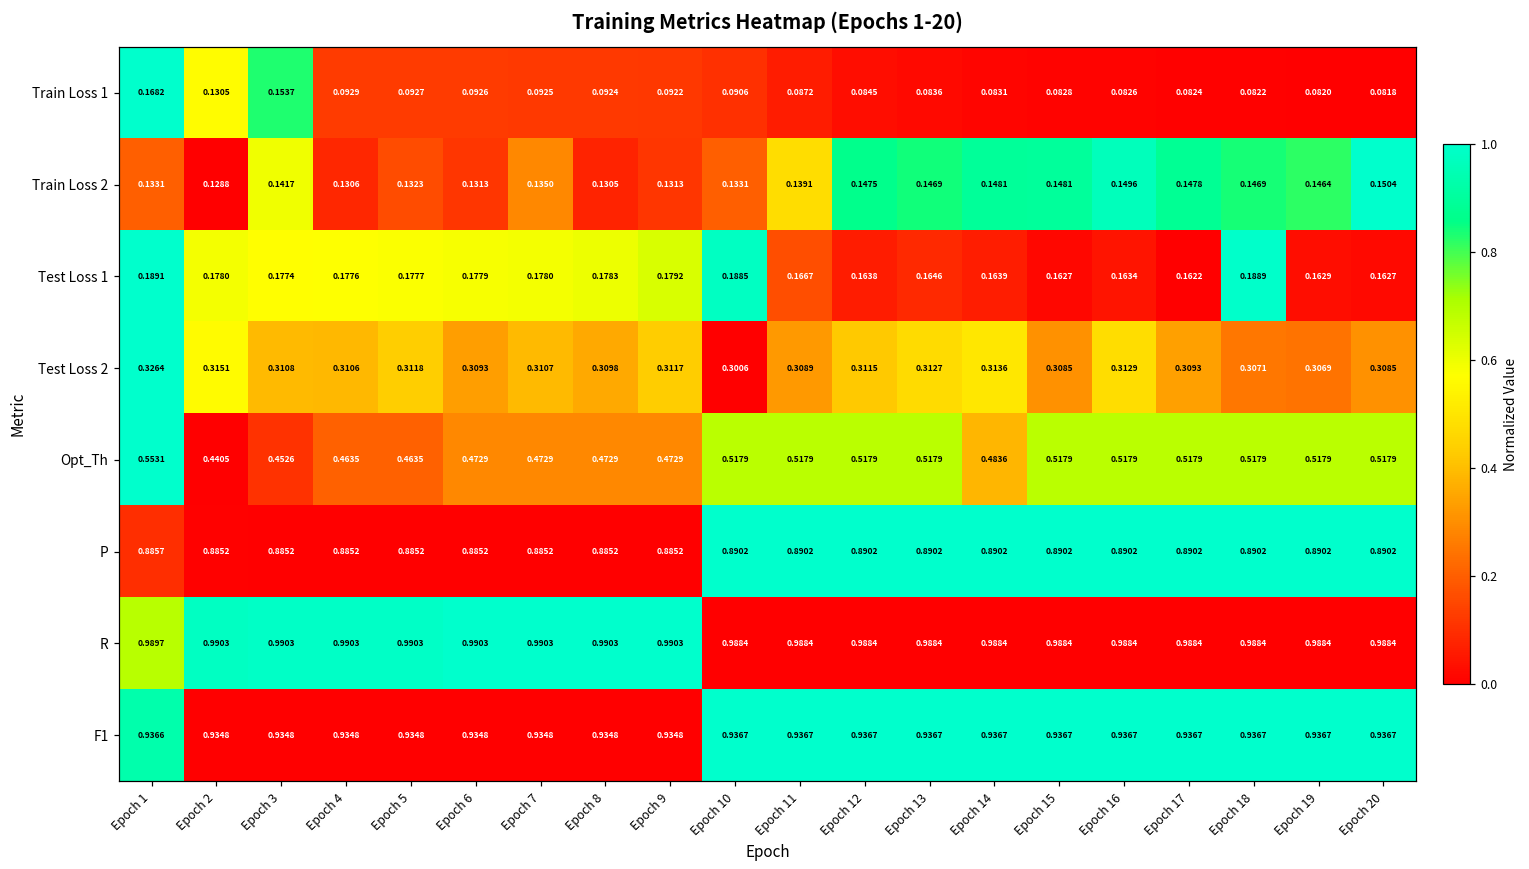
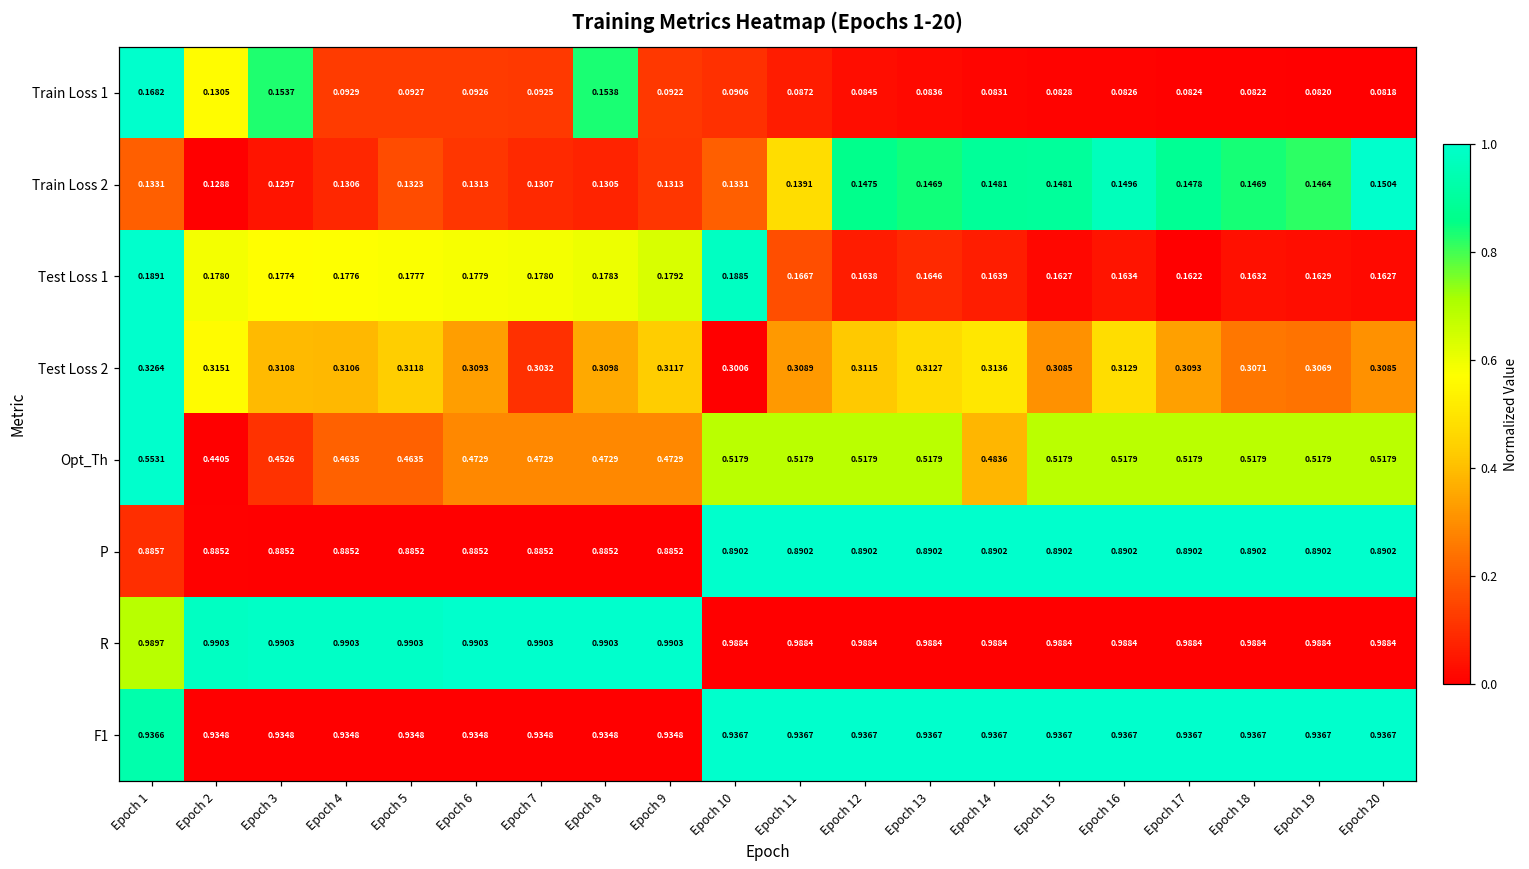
  {
    "Train Loss 1": {
      "Epoch 1": 0.1682,
      "Epoch 2": 0.1305,
      "Epoch 3": 0.1537,
      "Epoch 4": 0.0929,
      "Epoch 5": 0.0927,
      "Epoch 6": 0.0926,
      "Epoch 7": 0.0925,
-     "Epoch 8": 0.0924,
+     "Epoch 8": 0.1538,
      "Epoch 9": 0.0922,
      "Epoch 10": 0.0906,
      "Epoch 11": 0.0872,
      "Epoch 12": 0.0845,
      "Epoch 13": 0.0836,
      "Epoch 14": 0.0831,
      "Epoch 15": 0.0828,
      "Epoch 16": 0.0826,
      "Epoch 17": 0.0824,
      "Epoch 18": 0.0822,
      "Epoch 19": 0.0820,
      "Epoch 20": 0.0818
    },
    "Train Loss 2": {
      "Epoch 1": 0.1331,
      "Epoch 2": 0.1288,
-     "Epoch 3": 0.1417,
+     "Epoch 3": 0.1297,
      "Epoch 4": 0.1306,
      "Epoch 5": 0.1323,
      "Epoch 6": 0.1313,
-     "Epoch 7": 0.1350,
+     "Epoch 7": 0.1307,
      "Epoch 8": 0.1305,
      "Epoch 9": 0.1313,
      "Epoch 10": 0.1331,
      "Epoch 11": 0.1391,
      "Epoch 12": 0.1475,
      "Epoch 13": 0.1469,
      "Epoch 14": 0.1481,
      "Epoch 15": 0.1481,
      "Epoch 16": 0.1496,
      "Epoch 17": 0.1478,
      "Epoch 18": 0.1469,
      "Epoch 19": 0.1464,
      "Epoch 20": 0.1504
    },
    "Test Loss 1": {
      "Epoch 1": 0.1891,
      "Epoch 2": 0.1780,
      "Epoch 3": 0.1774,
      "Epoch 4": 0.1776,
      "Epoch 5": 0.1777,
      "Epoch 6": 0.1779,
      "Epoch 7": 0.1780,
      "Epoch 8": 0.1783,
      "Epoch 9": 0.1792,
      "Epoch 10": 0.1885,
      "Epoch 11": 0.1667,
      "Epoch 12": 0.1638,
      "Epoch 13": 0.1646,
      "Epoch 14": 0.1639,
      "Epoch 15": 0.1627,
      "Epoch 16": 0.1634,
      "Epoch 17": 0.1622,
-     "Epoch 18": 0.1889,
+     "Epoch 18": 0.1632,
      "Epoch 19": 0.1629,
      "Epoch 20": 0.1627
    },
    "Test Loss 2": {
      "Epoch 1": 0.3264,
      "Epoch 2": 0.3151,
      "Epoch 3": 0.3108,
      "Epoch 4": 0.3106,
      "Epoch 5": 0.3118,
      "Epoch 6": 0.3093,
-     "Epoch 7": 0.3107,
+     "Epoch 7": 0.3032,
      "Epoch 8": 0.3098,
      "Epoch 9": 0.3117,
      "Epoch 10": 0.3006,
      "Epoch 11": 0.3089,
      "Epoch 12": 0.3115,
      "Epoch 13": 0.3127,
      "Epoch 14": 0.3136,
      "Epoch 15": 0.3085,
      "Epoch 16": 0.3129,
      "Epoch 17": 0.3093,
      "Epoch 18": 0.3071,
      "Epoch 19": 0.3069,
      "Epoch 20": 0.3085
    },
    "Opt_Th": {
      "Epoch 1": 0.5531,
      "Epoch 2": 0.4405,
      "Epoch 3": 0.4526,
      "Epoch 4": 0.4635,
      "Epoch 5": 0.4635,
      "Epoch 6": 0.4729,
      "Epoch 7": 0.4729,
      "Epoch 8": 0.4729,
      "Epoch 9": 0.4729,
      "Epoch 10": 0.5179,
      "Epoch 11": 0.5179,
      "Epoch 12": 0.5179,
      "Epoch 13": 0.5179,
      "Epoch 14": 0.4836,
      "Epoch 15": 0.5179,
      "Epoch 16": 0.5179,
      "Epoch 17": 0.5179,
      "Epoch 18": 0.5179,
      "Epoch 19": 0.5179,
      "Epoch 20": 0.5179
    },
    "P": {
      "Epoch 1": 0.8857,
      "Epoch 2": 0.8852,
      "Epoch 3": 0.8852,
      "Epoch 4": 0.8852,
      "Epoch 5": 0.8852,
      "Epoch 6": 0.8852,
      "Epoch 7": 0.8852,
      "Epoch 8": 0.8852,
      "Epoch 9": 0.8852,
      "Epoch 10": 0.8902,
      "Epoch 11": 0.8902,
      "Epoch 12": 0.8902,
      "Epoch 13": 0.8902,
      "Epoch 14": 0.8902,
      "Epoch 15": 0.8902,
      "Epoch 16": 0.8902,
      "Epoch 17": 0.8902,
      "Epoch 18": 0.8902,
      "Epoch 19": 0.8902,
      "Epoch 20": 0.8902
    },
    "R": {
      "Epoch 1": 0.9897,
      "Epoch 2": 0.9903,
      "Epoch 3": 0.9903,
      "Epoch 4": 0.9903,
      "Epoch 5": 0.9903,
      "Epoch 6": 0.9903,
      "Epoch 7": 0.9903,
      "Epoch 8": 0.9903,
      "Epoch 9": 0.9903,
      "Epoch 10": 0.9884,
      "Epoch 11": 0.9884,
      "Epoch 12": 0.9884,
      "Epoch 13": 0.9884,
      "Epoch 14": 0.9884,
      "Epoch 15": 0.9884,
      "Epoch 16": 0.9884,
      "Epoch 17": 0.9884,
      "Epoch 18": 0.9884,
      "Epoch 19": 0.9884,
      "Epoch 20": 0.9884
    },
    "F1": {
      "Epoch 1": 0.9366,
      "Epoch 2": 0.9348,
      "Epoch 3": 0.9348,
      "Epoch 4": 0.9348,
      "Epoch 5": 0.9348,
      "Epoch 6": 0.9348,
      "Epoch 7": 0.9348,
      "Epoch 8": 0.9348,
      "Epoch 9": 0.9348,
      "Epoch 10": 0.9367,
      "Epoch 11": 0.9367,
      "Epoch 12": 0.9367,
      "Epoch 13": 0.9367,
      "Epoch 14": 0.9367,
      "Epoch 15": 0.9367,
      "Epoch 16": 0.9367,
      "Epoch 17": 0.9367,
      "Epoch 18": 0.9367,
      "Epoch 19": 0.9367,
      "Epoch 20": 0.9367
    }
  }
